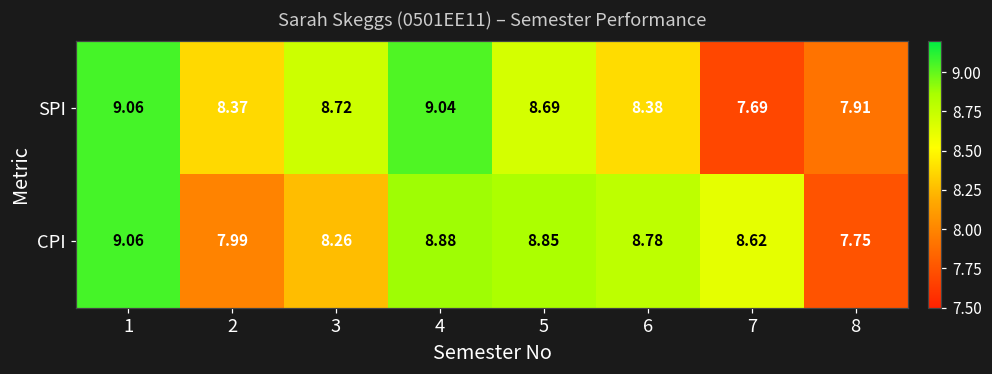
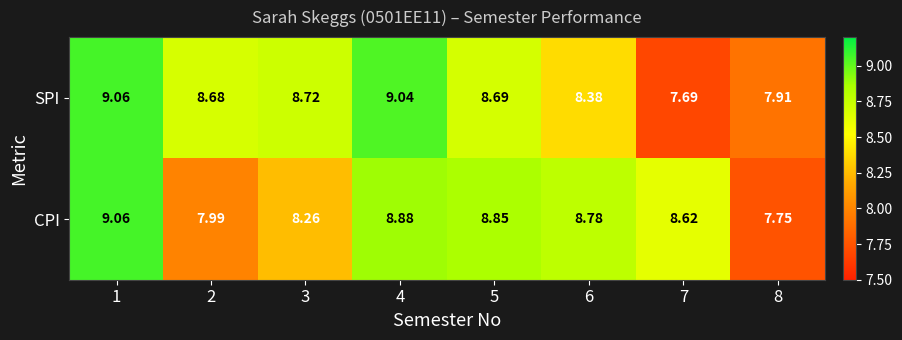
  {
    "SPI": {
      "1": 9.06,
-     "2": 8.37,
+     "2": 8.68,
      "3": 8.72,
      "4": 9.04,
      "5": 8.69,
      "6": 8.38,
      "7": 7.69,
      "8": 7.91
    },
    "CPI": {
      "1": 9.06,
      "2": 7.99,
      "3": 8.26,
      "4": 8.88,
      "5": 8.85,
      "6": 8.78,
      "7": 8.62,
      "8": 7.75
    }
  }
